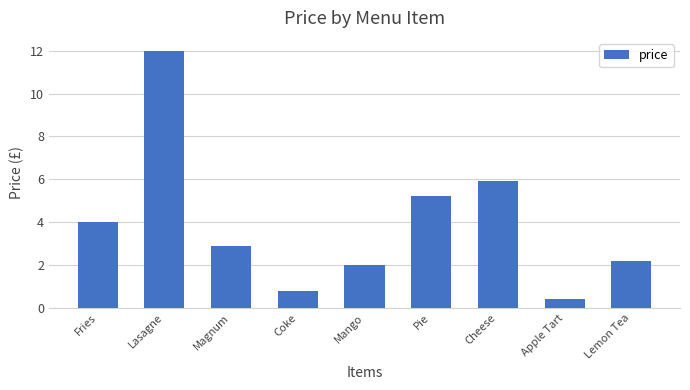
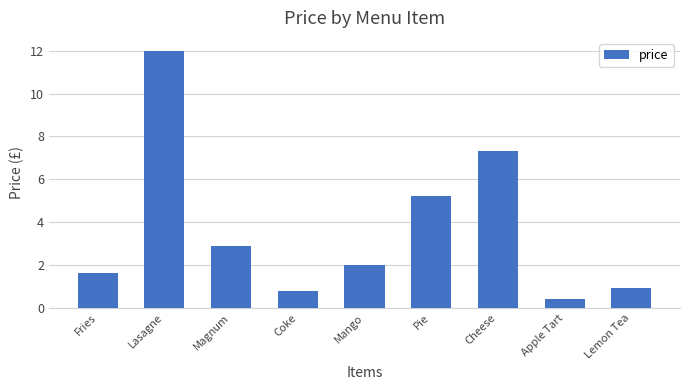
  {
-   "Fries": 4.0,
+   "Fries": 1.6,
    "Lasagne": 12.0,
    "Magnum": 2.9,
    "Coke": 0.8,
    "Mango": 2.0,
    "Pie": 5.2,
-   "Cheese": 5.9,
+   "Cheese": 7.3,
    "Apple Tart": 0.4,
-   "Lemon Tea": 2.2
+   "Lemon Tea": 0.9
  }
